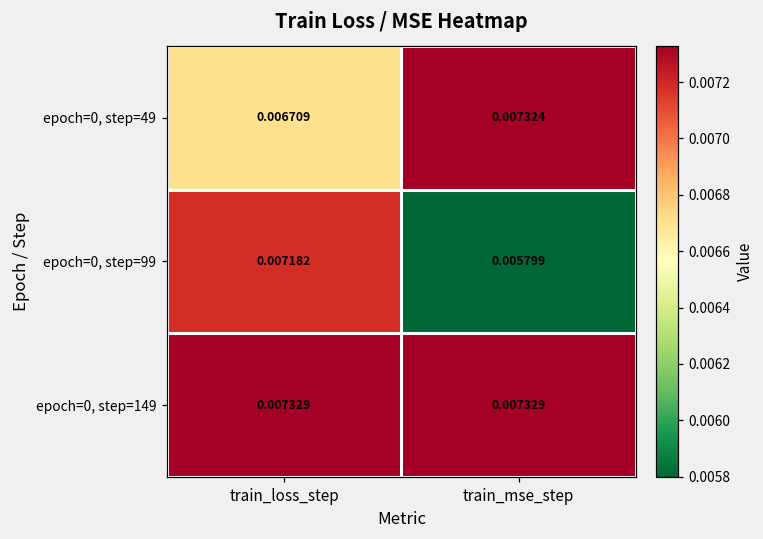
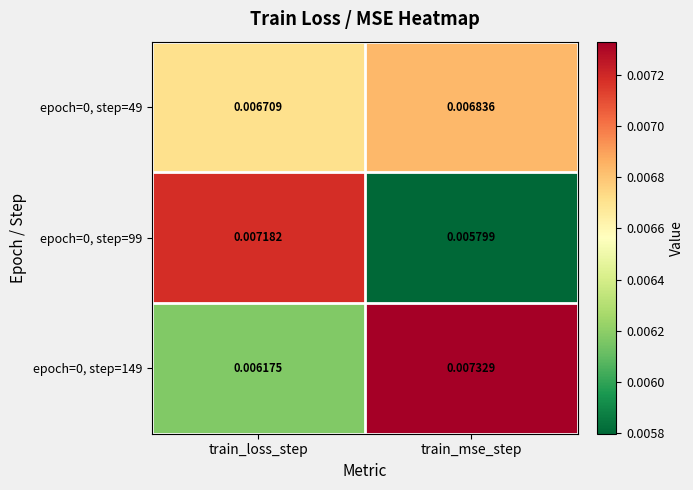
  {
    "epoch=0, step=49": {
      "train_loss_step": 0.006709,
-     "train_mse_step": 0.007324
+     "train_mse_step": 0.006836
    },
    "epoch=0, step=99": {
      "train_loss_step": 0.007182,
      "train_mse_step": 0.005799
    },
    "epoch=0, step=149": {
-     "train_loss_step": 0.007329,
+     "train_loss_step": 0.006175,
      "train_mse_step": 0.007329
    }
  }
